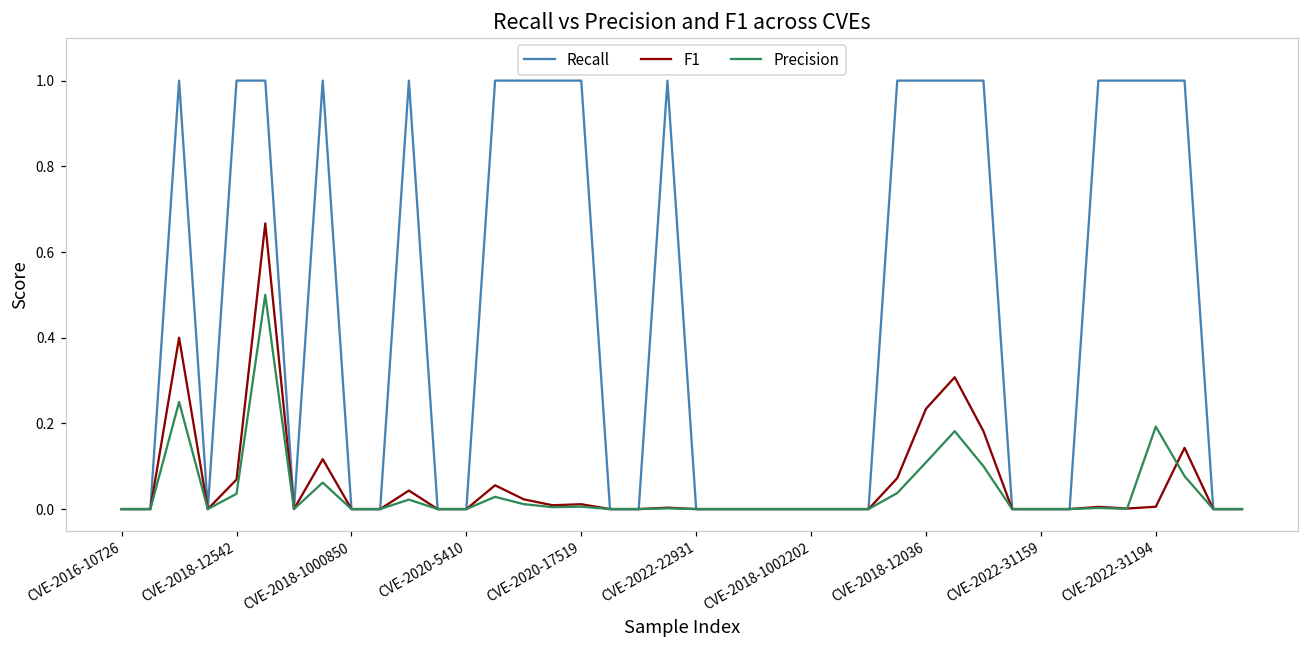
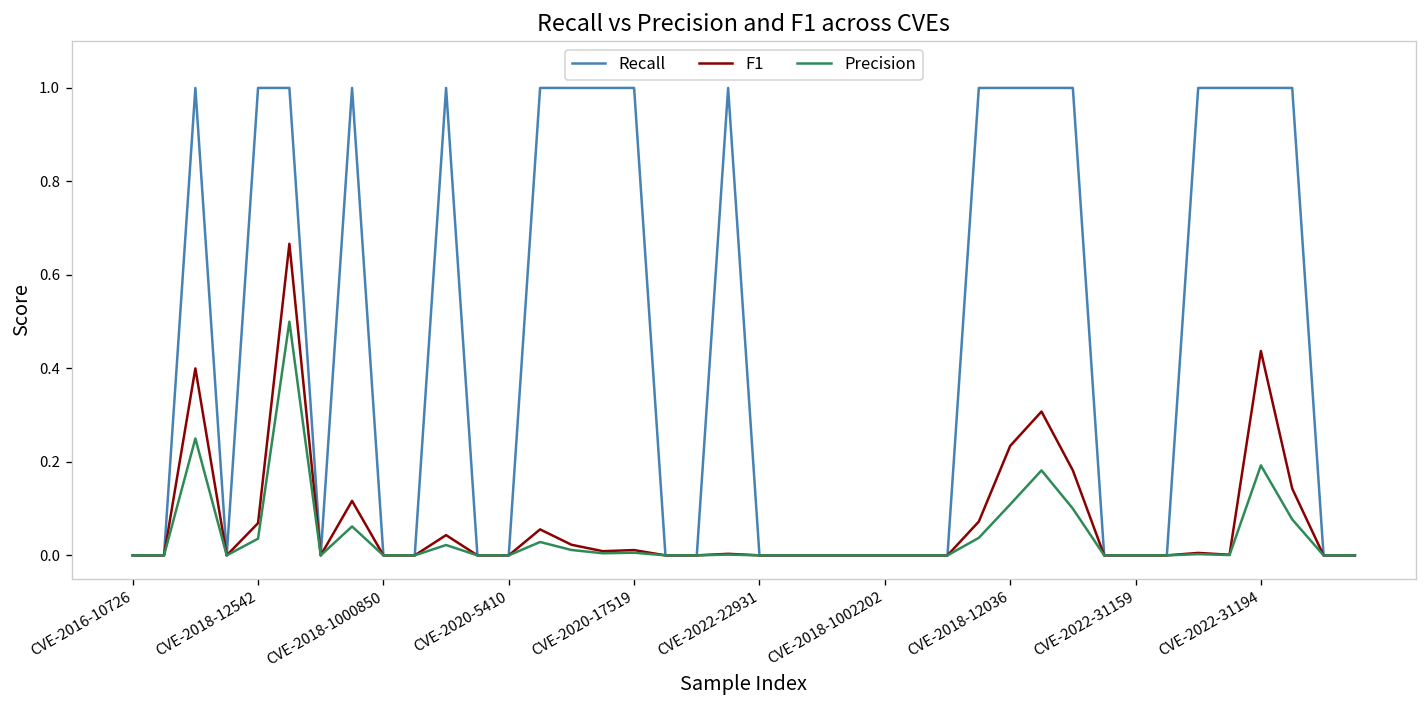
  {
    "Recall": {
      "CVE-2018-12542": 1.00,
      "CVE-2020-17519": 1.00,
      "CVE-2018-12036": 1.00,
      "CVE-2022-31194": 1.00
    },
    "F1": {
      "CVE-2018-12542": 0.07,
      "CVE-2018-12036": 0.23,
-     "CVE-2022-31194": 0.01
+     "CVE-2022-31194": 0.44
    },
    "Precision": {
      "CVE-2018-12542": 0.04,
      "CVE-2018-12036": 0.11,
      "CVE-2022-31194": 0.19
    }
  }
